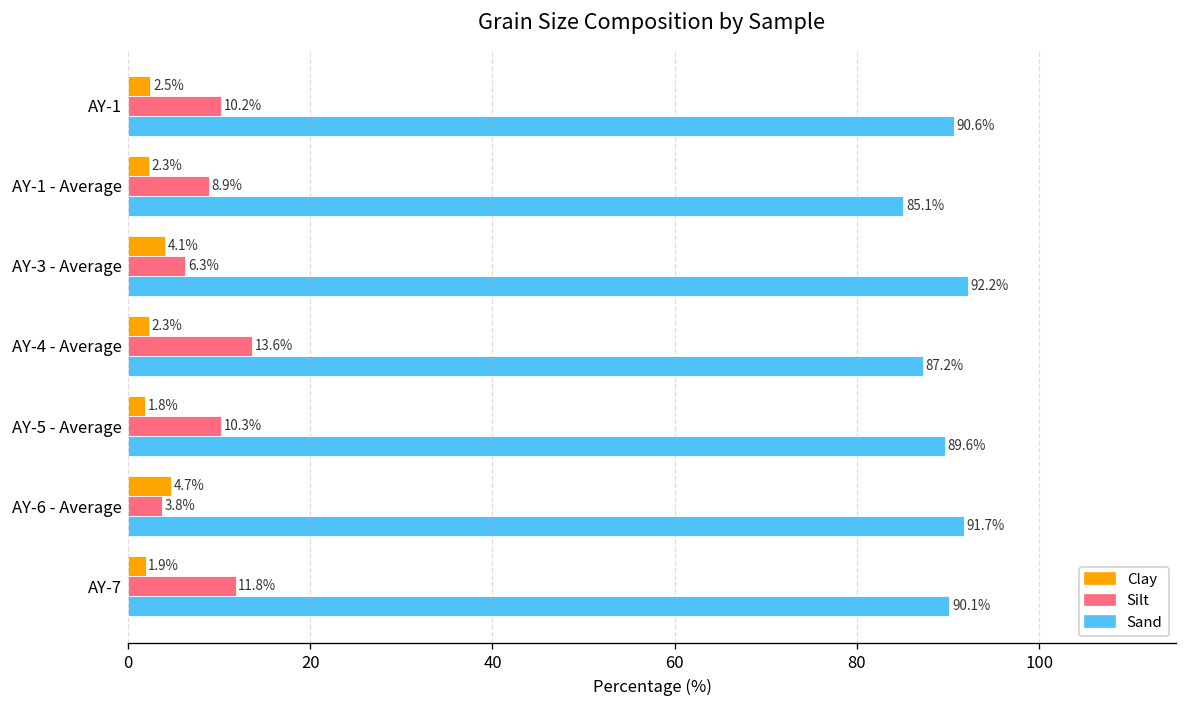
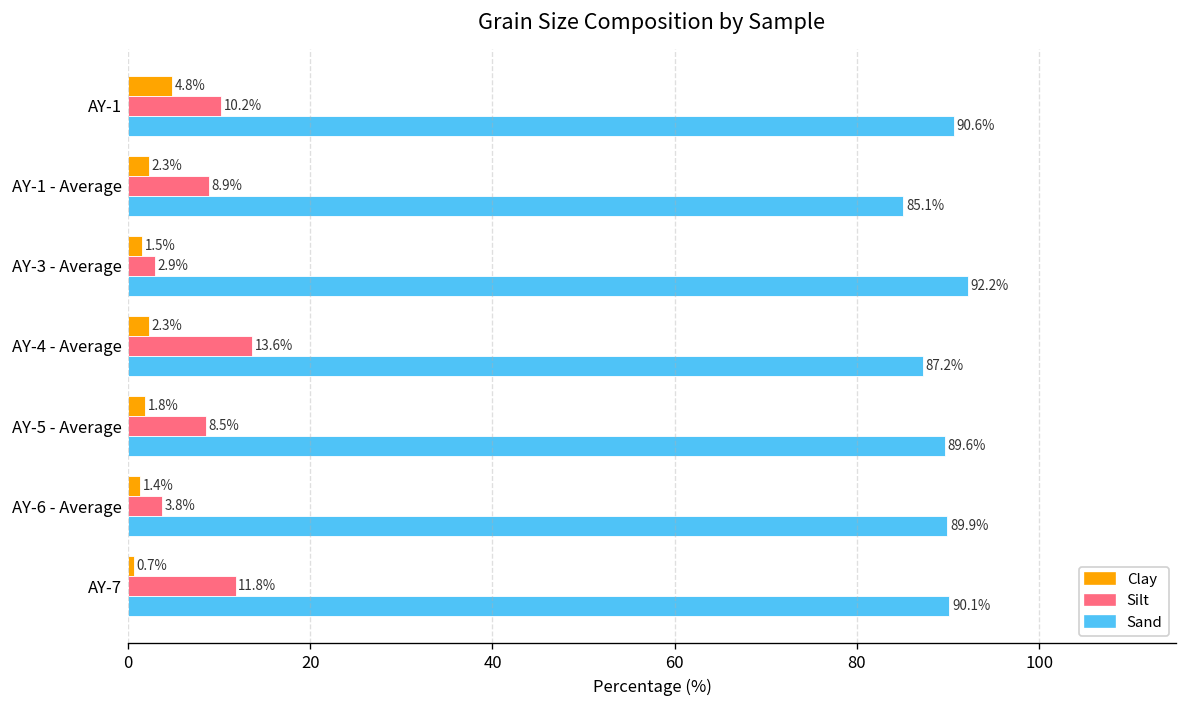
  {
    "Clay": {
-     "AY-1": "2.5%",
+     "AY-1": "4.8%",
      "AY-1 - Average": "2.3%",
-     "AY-3 - Average": "4.1%",
+     "AY-3 - Average": "1.5%",
      "AY-4 - Average": "2.3%",
      "AY-5 - Average": "1.8%",
-     "AY-6 - Average": "4.7%",
-     "AY-7": "1.9%"
+     "AY-6 - Average": "1.4%",
+     "AY-7": "0.7%"
    },
    "Silt": {
      "AY-1": "10.2%",
      "AY-1 - Average": "8.9%",
-     "AY-3 - Average": "6.3%",
+     "AY-3 - Average": "2.9%",
      "AY-4 - Average": "13.6%",
-     "AY-5 - Average": "10.3%",
+     "AY-5 - Average": "8.5%",
      "AY-6 - Average": "3.8%",
      "AY-7": "11.8%"
    },
    "Sand": {
      "AY-1": "90.6%",
      "AY-1 - Average": "85.1%",
      "AY-3 - Average": "92.2%",
      "AY-4 - Average": "87.2%",
      "AY-5 - Average": "89.6%",
-     "AY-6 - Average": "91.7%",
+     "AY-6 - Average": "89.9%",
      "AY-7": "90.1%"
    }
  }
